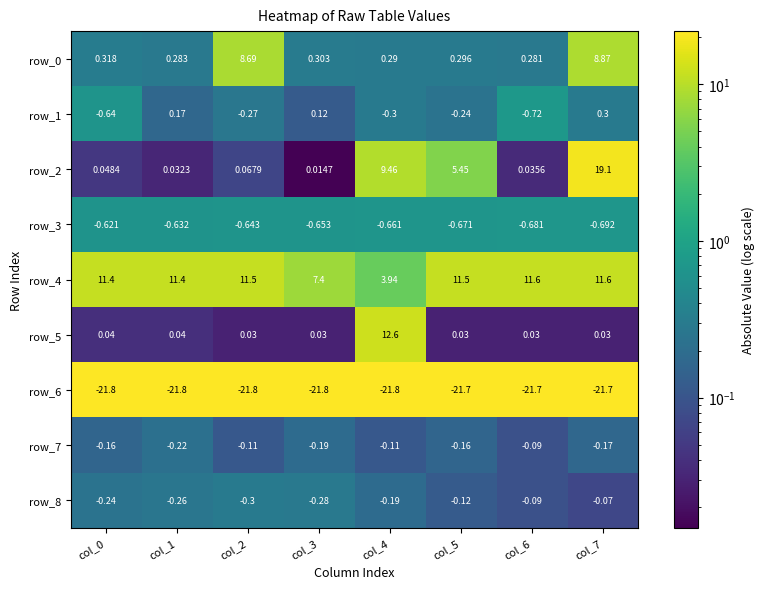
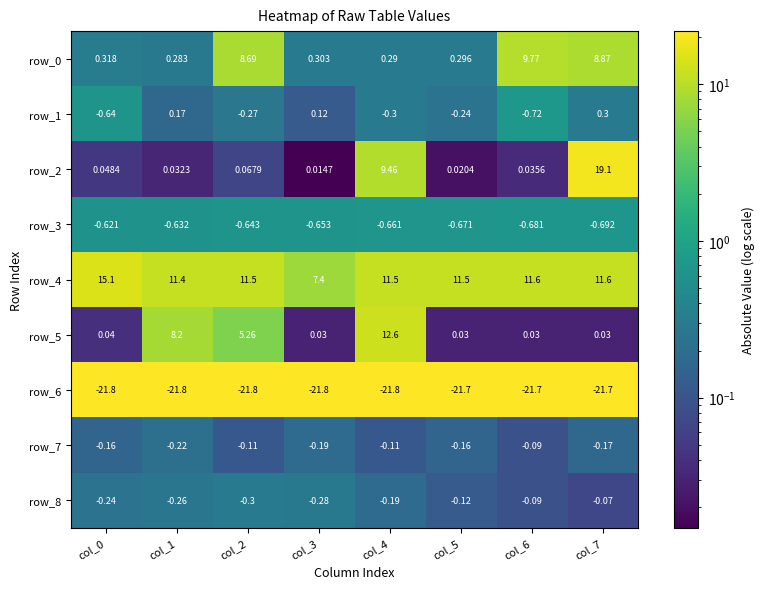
  {
    "row_0": {
      "col_0": 0.318,
      "col_1": 0.283,
      "col_2": 8.69,
      "col_3": 0.303,
      "col_4": 0.29,
      "col_5": 0.296,
-     "col_6": 0.281,
+     "col_6": 9.77,
      "col_7": 8.87
    },
    "row_1": {
      "col_0": -0.64,
      "col_1": 0.17,
      "col_2": -0.27,
      "col_3": 0.12,
      "col_4": -0.3,
      "col_5": -0.24,
      "col_6": -0.72,
      "col_7": 0.3
    },
    "row_2": {
      "col_0": 0.0484,
      "col_1": 0.0323,
      "col_2": 0.0679,
      "col_3": 0.0147,
      "col_4": 9.46,
-     "col_5": 5.45,
+     "col_5": 0.0204,
      "col_6": 0.0356,
      "col_7": 19.1
    },
    "row_3": {
      "col_0": -0.621,
      "col_1": -0.632,
      "col_2": -0.643,
      "col_3": -0.653,
      "col_4": -0.661,
      "col_5": -0.671,
      "col_6": -0.681,
      "col_7": -0.692
    },
    "row_4": {
-     "col_0": 11.4,
+     "col_0": 15.1,
      "col_1": 11.4,
      "col_2": 11.5,
      "col_3": 7.4,
-     "col_4": 3.94,
+     "col_4": 11.5,
      "col_5": 11.5,
      "col_6": 11.6,
      "col_7": 11.6
    },
    "row_5": {
      "col_0": 0.04,
-     "col_1": 0.04,
-     "col_2": 0.03,
+     "col_1": 8.2,
+     "col_2": 5.26,
      "col_3": 0.03,
      "col_4": 12.6,
      "col_5": 0.03,
      "col_6": 0.03,
      "col_7": 0.03
    },
    "row_6": {
      "col_0": -21.8,
      "col_1": -21.8,
      "col_2": -21.8,
      "col_3": -21.8,
      "col_4": -21.8,
      "col_5": -21.7,
      "col_6": -21.7,
      "col_7": -21.7
    },
    "row_7": {
      "col_0": -0.16,
      "col_1": -0.22,
      "col_2": -0.11,
      "col_3": -0.19,
      "col_4": -0.11,
      "col_5": -0.16,
      "col_6": -0.09,
      "col_7": -0.17
    },
    "row_8": {
      "col_0": -0.24,
      "col_1": -0.26,
      "col_2": -0.3,
      "col_3": -0.28,
      "col_4": -0.19,
      "col_5": -0.12,
      "col_6": -0.09,
      "col_7": -0.07
    }
  }
